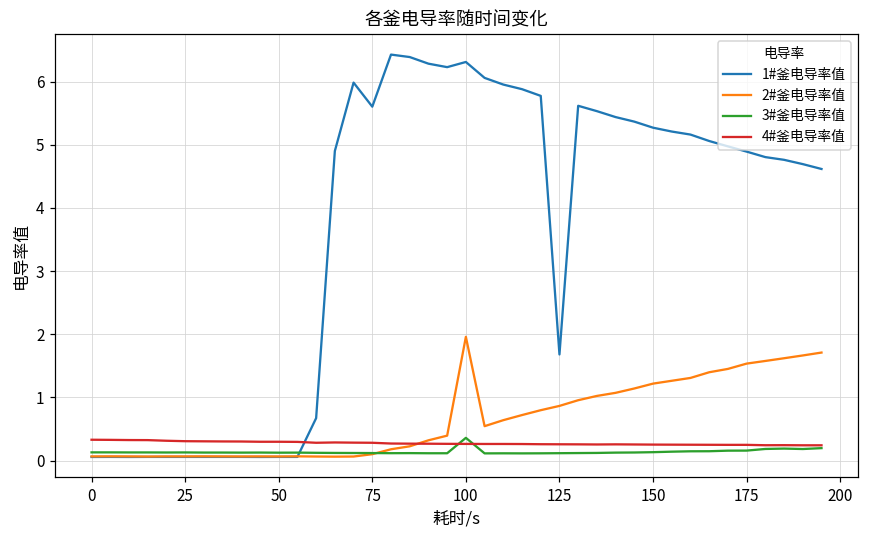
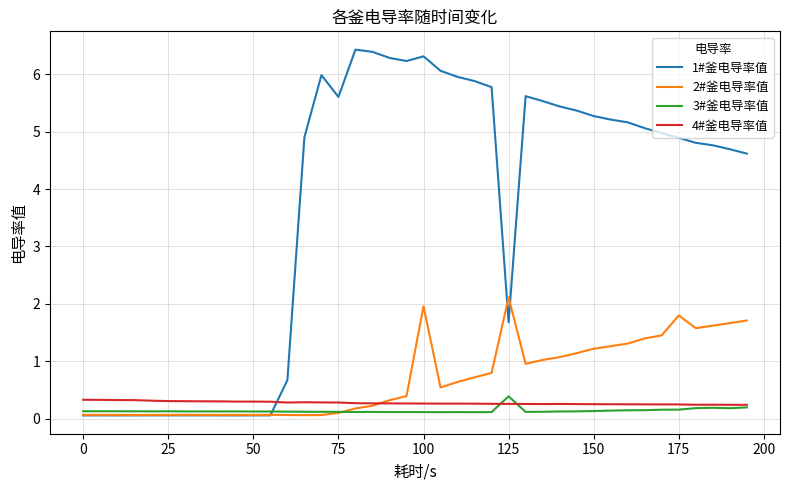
  {
    "1#釜电导率值": {
      "75": 5.6,
      "100": 6.3,
      "125": 1.7,
      "150": 5.3,
      "175": 4.9
    },
    "2#釜电导率值": {
      "100": 2.0,
-     "125": 0.9,
+     "125": 2.1,
      "150": 1.2,
-     "175": 1.5
+     "175": 1.8
    },
    "3#釜电导率值": {
      "0": 0.1,
      "25": 0.1,
      "50": 0.1,
-     "100": 0.4,
-     "125": 0.1,
+     "100": 0.1,
+     "125": 0.4,
      "150": 0.1,
      "175": 0.2
    },
    "4#釜电导率值": {
      "0": 0.3,
      "25": 0.3,
      "50": 0.3,
      "75": 0.3,
      "100": 0.3,
      "125": 0.3,
      "150": 0.3,
      "175": 0.2
    }
  }
